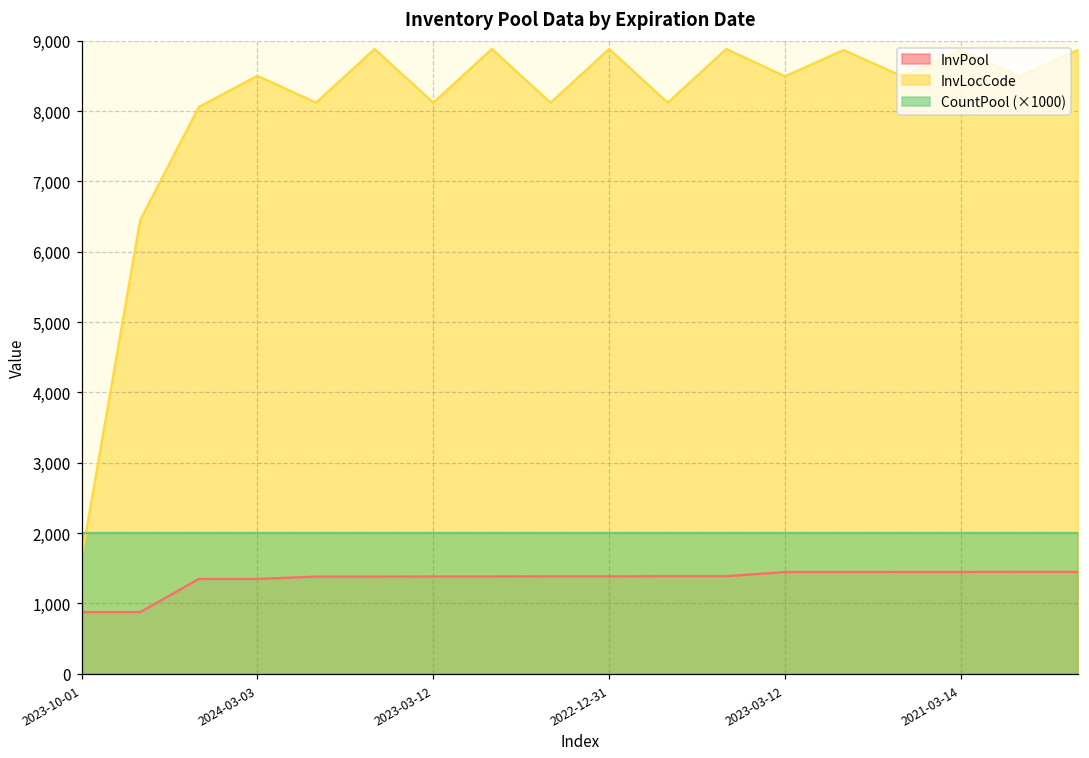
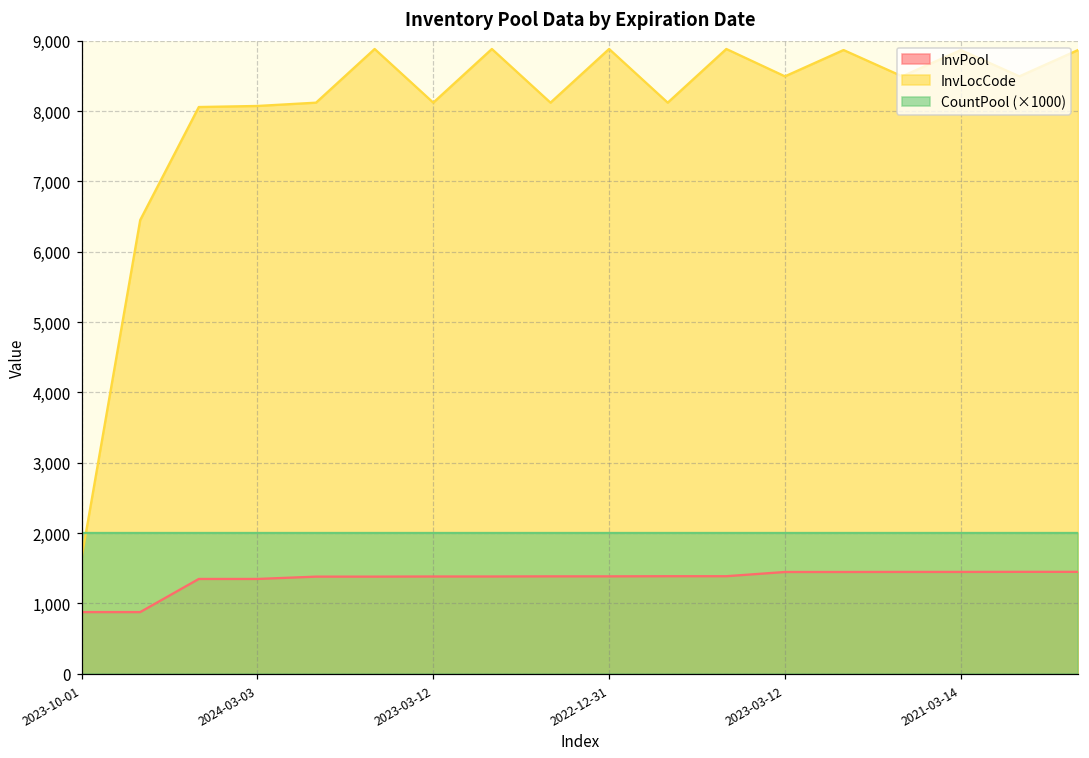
  {
    "InvPool": {
      "2023-10-01": "900",
      "2024-03-03": "1,300"
    },
    "InvLocCode": {
      "2023-10-01": "1,600",
-     "2024-03-03": "8,500"
+     "2024-03-03": "8,100"
    },
    "CountPool (×1000)": {
      "2023-10-01": "2,000",
      "2024-03-03": "2,000"
    }
  }
